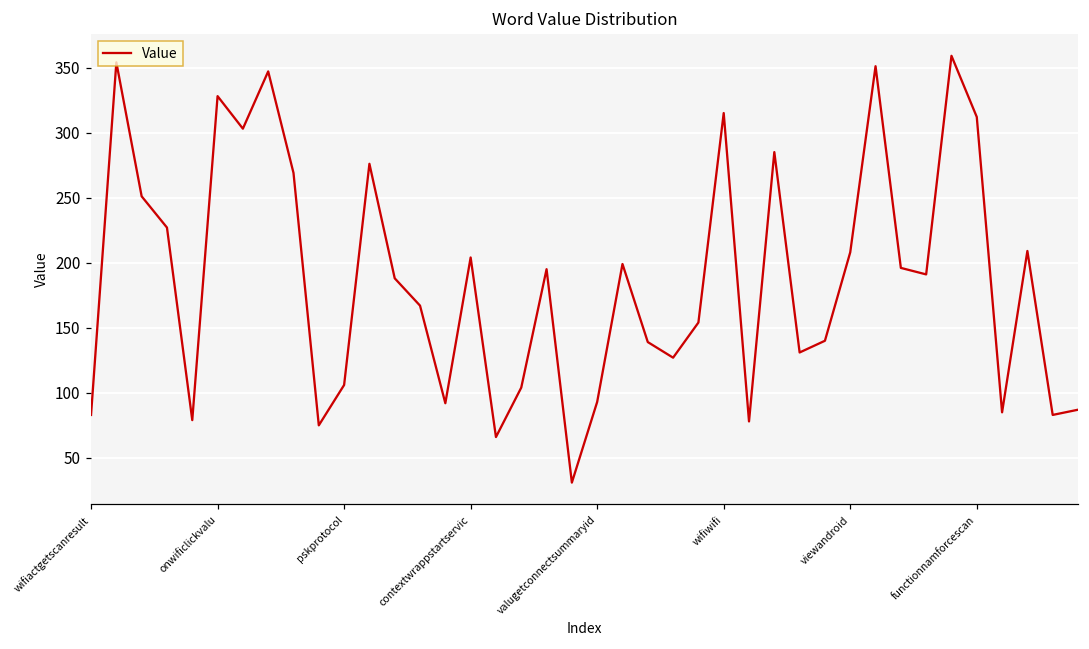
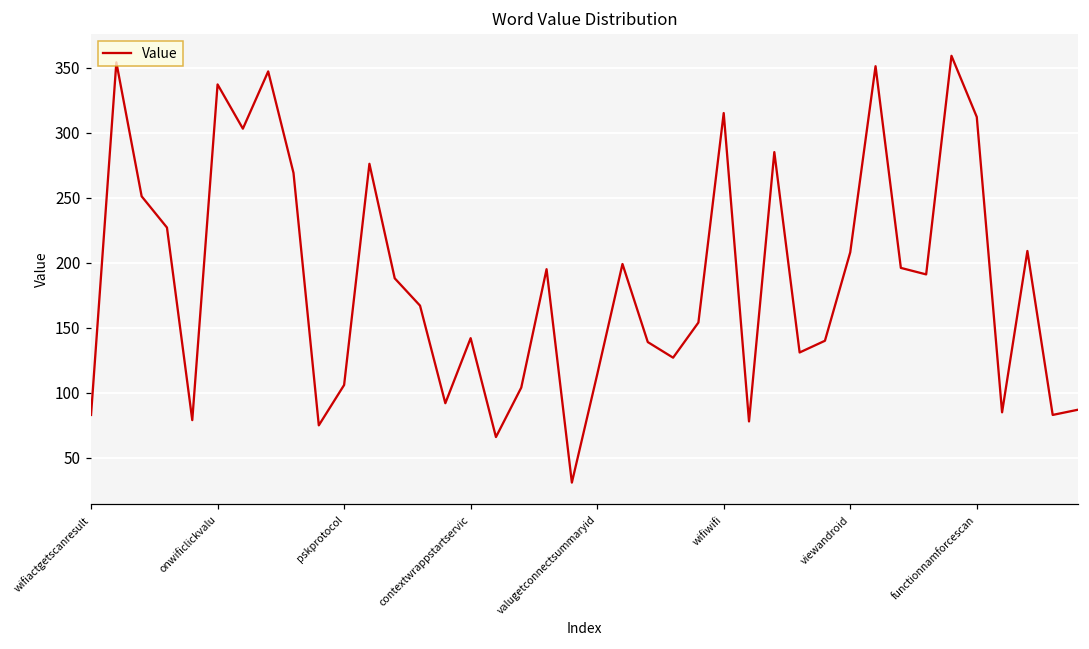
  {
    "wifiactgetscanresult": 83,
-   "onwificlickvalu": 328,
+   "onwificlickvalu": 337,
    "pskprotocol": 106,
-   "contextwrappstartservic": 204,
-   "valugetconnectsummaryid": 93,
+   "contextwrappstartservic": 142,
+   "valugetconnectsummaryid": 114,
    "wifiwifi": 315,
    "viewandroid": 208,
    "functionnamforcescan": 312
  }
